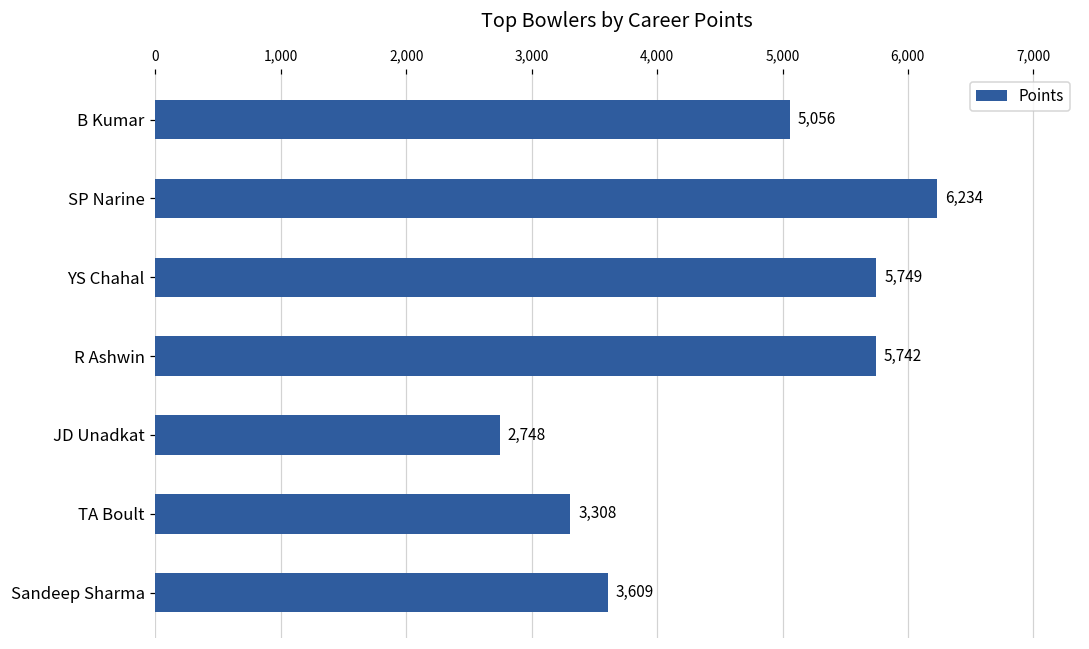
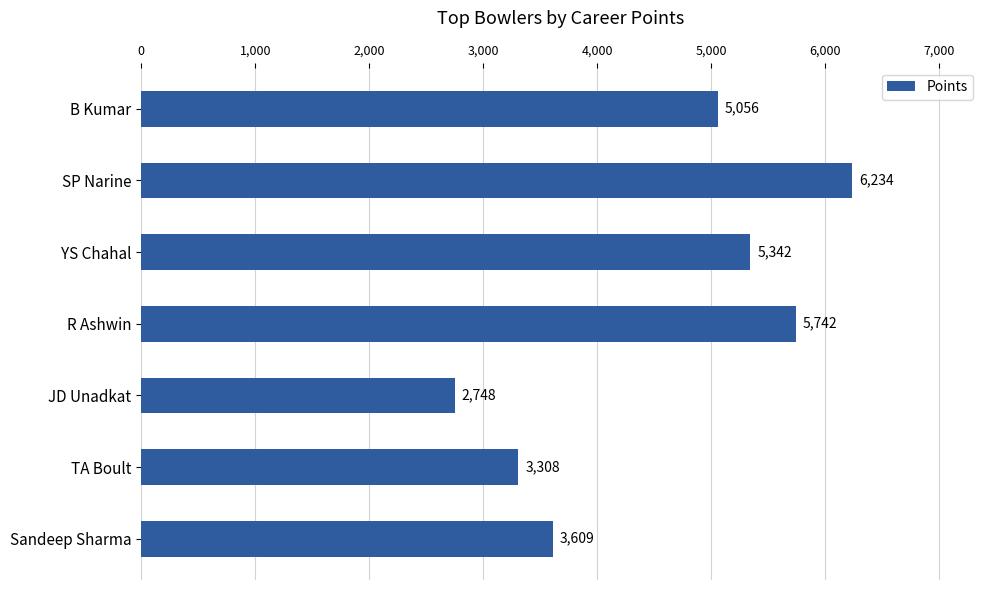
  {
    "B Kumar": "5,056",
    "SP Narine": "6,234",
-   "YS Chahal": "5,749",
+   "YS Chahal": "5,342",
    "R Ashwin": "5,742",
    "JD Unadkat": "2,748",
    "TA Boult": "3,308",
    "Sandeep Sharma": "3,609"
  }
